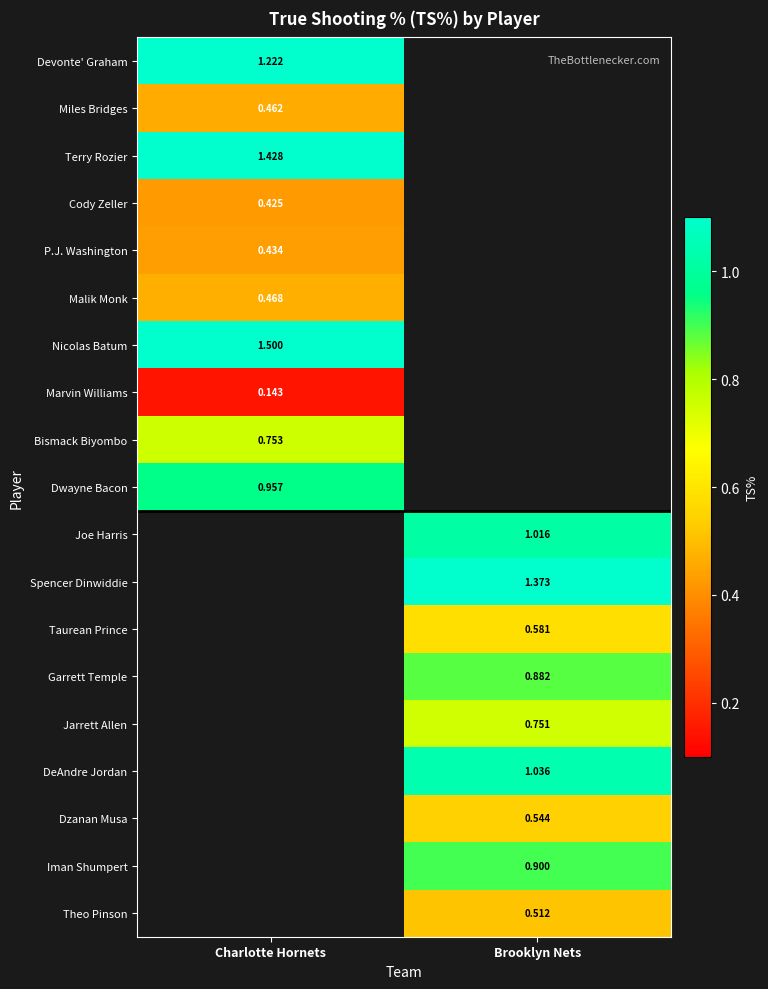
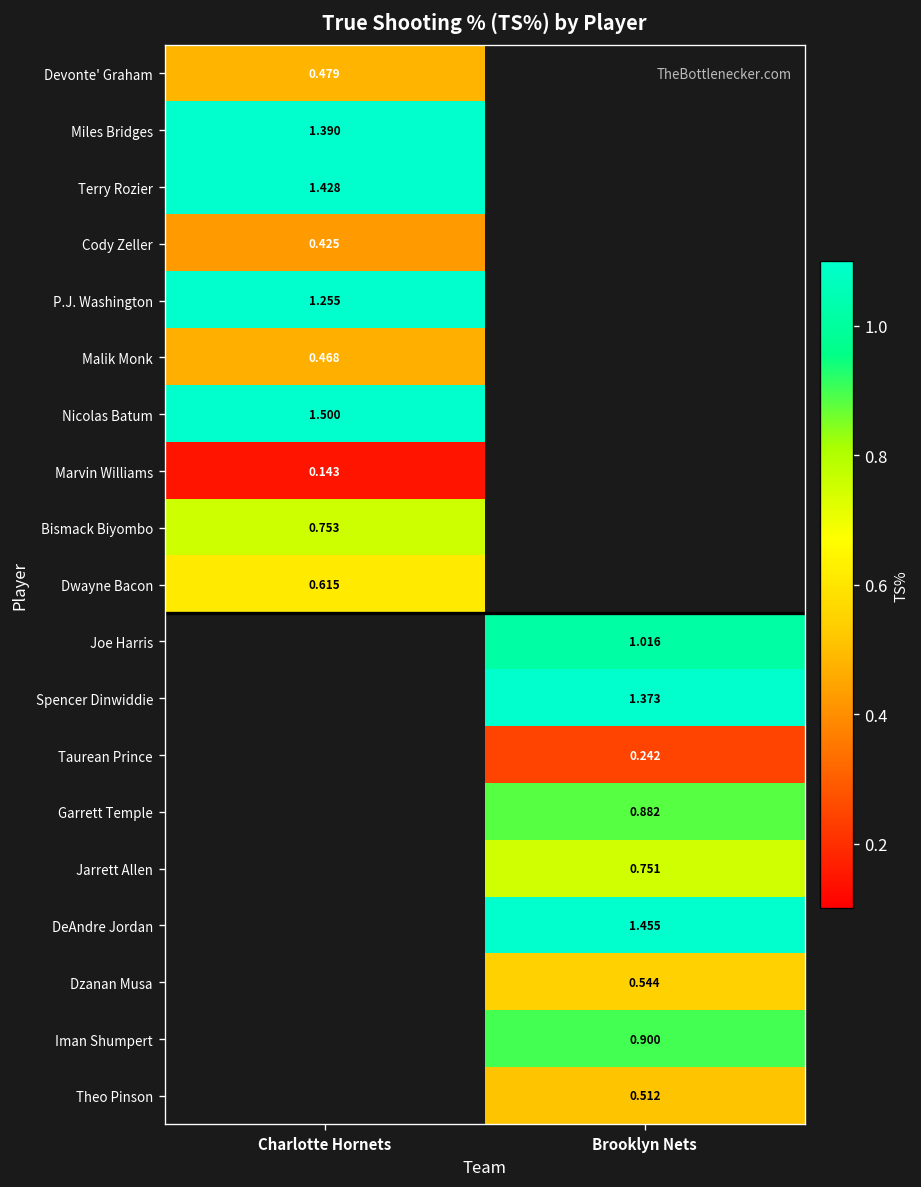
  {
    "Devonte' Graham": {
-     "Charlotte Hornets": 1.222
+     "Charlotte Hornets": 0.479
    },
    "Miles Bridges": {
-     "Charlotte Hornets": 0.462
+     "Charlotte Hornets": 1.390
    },
    "Terry Rozier": {
      "Charlotte Hornets": 1.428
    },
    "Cody Zeller": {
      "Charlotte Hornets": 0.425
    },
    "P.J. Washington": {
-     "Charlotte Hornets": 0.434
+     "Charlotte Hornets": 1.255
    },
    "Malik Monk": {
      "Charlotte Hornets": 0.468
    },
    "Nicolas Batum": {
      "Charlotte Hornets": 1.500
    },
    "Marvin Williams": {
      "Charlotte Hornets": 0.143
    },
    "Bismack Biyombo": {
      "Charlotte Hornets": 0.753
    },
    "Dwayne Bacon": {
-     "Charlotte Hornets": 0.957
+     "Charlotte Hornets": 0.615
    },
    "Joe Harris": {
      "Brooklyn Nets": 1.016
    },
    "Spencer Dinwiddie": {
      "Brooklyn Nets": 1.373
    },
    "Taurean Prince": {
-     "Brooklyn Nets": 0.581
+     "Brooklyn Nets": 0.242
    },
    "Garrett Temple": {
      "Brooklyn Nets": 0.882
    },
    "Jarrett Allen": {
      "Brooklyn Nets": 0.751
    },
    "DeAndre Jordan": {
-     "Brooklyn Nets": 1.036
+     "Brooklyn Nets": 1.455
    },
    "Dzanan Musa": {
      "Brooklyn Nets": 0.544
    },
    "Iman Shumpert": {
      "Brooklyn Nets": 0.900
    },
    "Theo Pinson": {
      "Brooklyn Nets": 0.512
    }
  }
